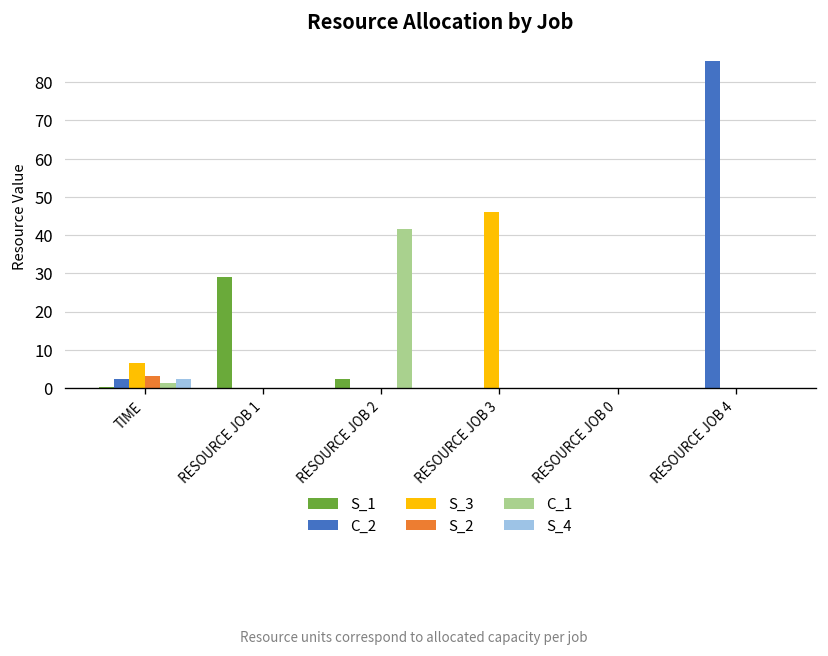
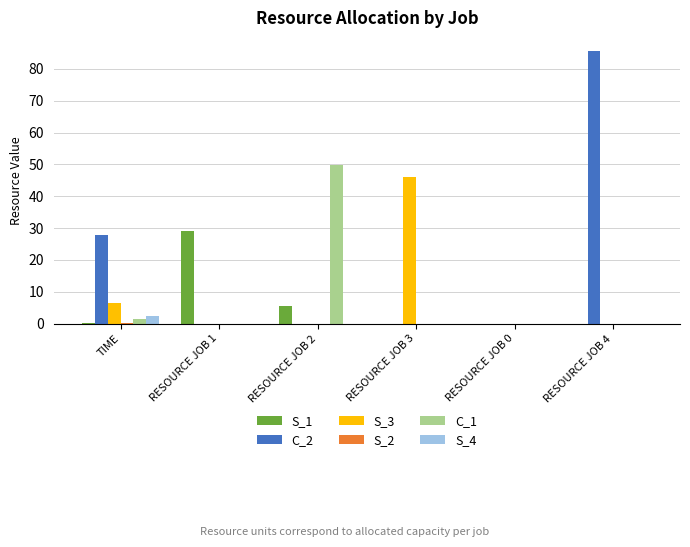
  {
    "S_1": {
      "RESOURCE JOB 1": 29,
-     "RESOURCE JOB 2": 2,
+     "RESOURCE JOB 2": 6,
      "RESOURCE JOB 3": 0,
      "RESOURCE JOB 0": 0,
      "RESOURCE JOB 4": 0
    },
    "C_2": {
-     "TIME": 2,
+     "TIME": 28,
      "RESOURCE JOB 1": 0,
      "RESOURCE JOB 2": 0,
      "RESOURCE JOB 3": 0,
      "RESOURCE JOB 0": 0,
      "RESOURCE JOB 4": 85
    },
    "S_3": {
      "TIME": 7,
      "RESOURCE JOB 1": 0,
      "RESOURCE JOB 2": 0,
      "RESOURCE JOB 3": 46,
      "RESOURCE JOB 0": 0,
      "RESOURCE JOB 4": 0
    },
    "S_2": {
-     "TIME": 3,
+     "TIME": 0,
      "RESOURCE JOB 1": 0,
      "RESOURCE JOB 2": 0,
      "RESOURCE JOB 3": 0,
      "RESOURCE JOB 0": 0,
      "RESOURCE JOB 4": 0
    },
    "C_1": {
      "TIME": 1,
      "RESOURCE JOB 1": 0,
-     "RESOURCE JOB 2": 42,
+     "RESOURCE JOB 2": 50,
      "RESOURCE JOB 3": 0,
      "RESOURCE JOB 0": 0,
      "RESOURCE JOB 4": 0
    },
    "S_4": {
      "TIME": 2,
      "RESOURCE JOB 1": 0,
      "RESOURCE JOB 2": 0,
      "RESOURCE JOB 3": 0,
      "RESOURCE JOB 0": 0,
      "RESOURCE JOB 4": 0
    }
  }
